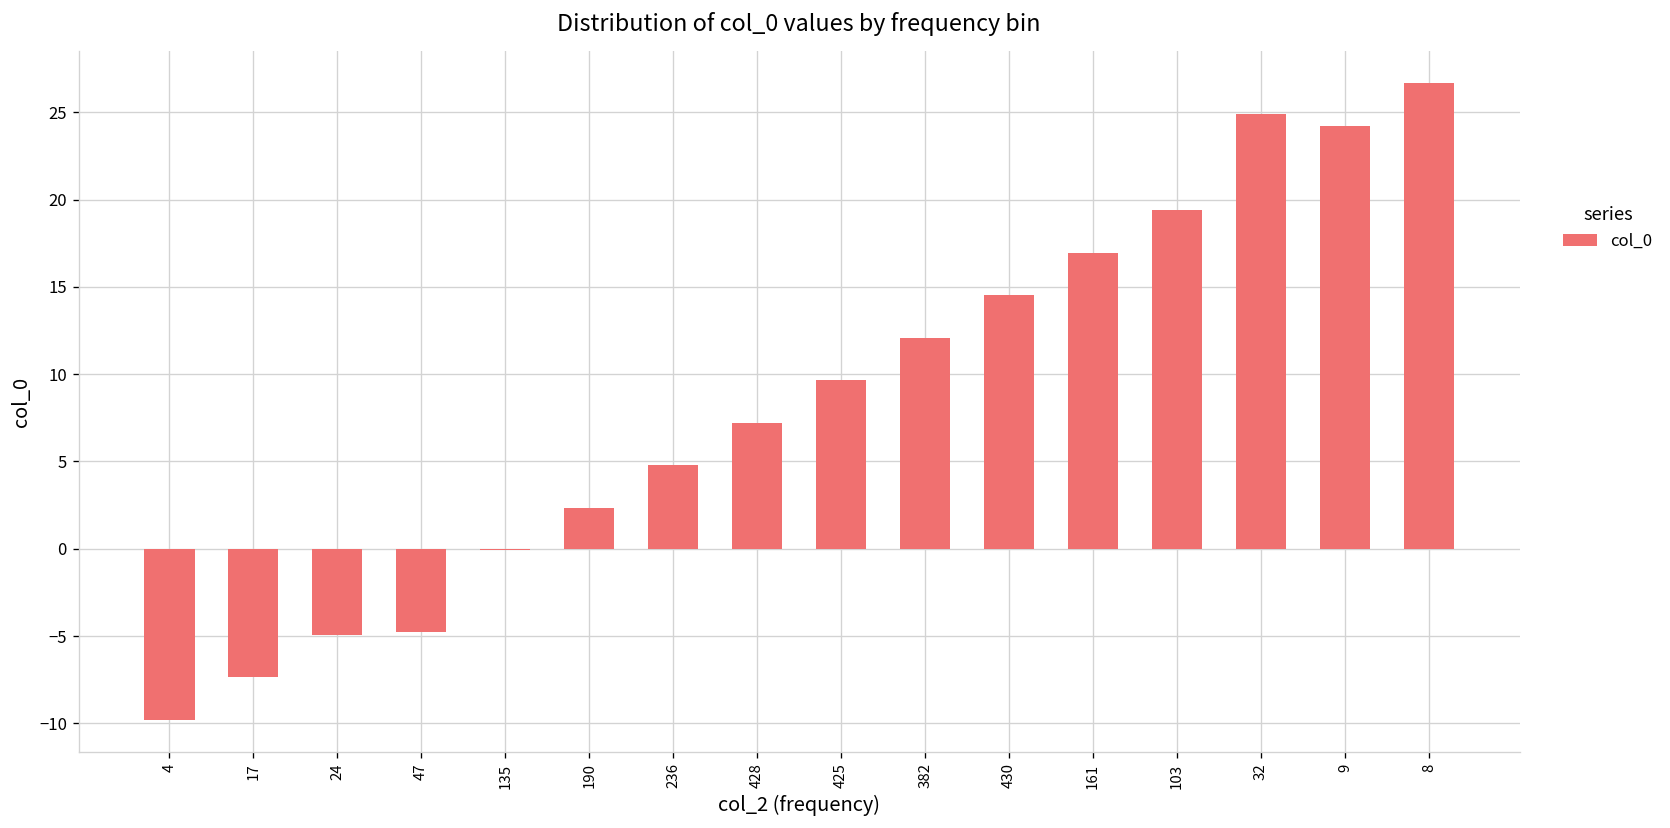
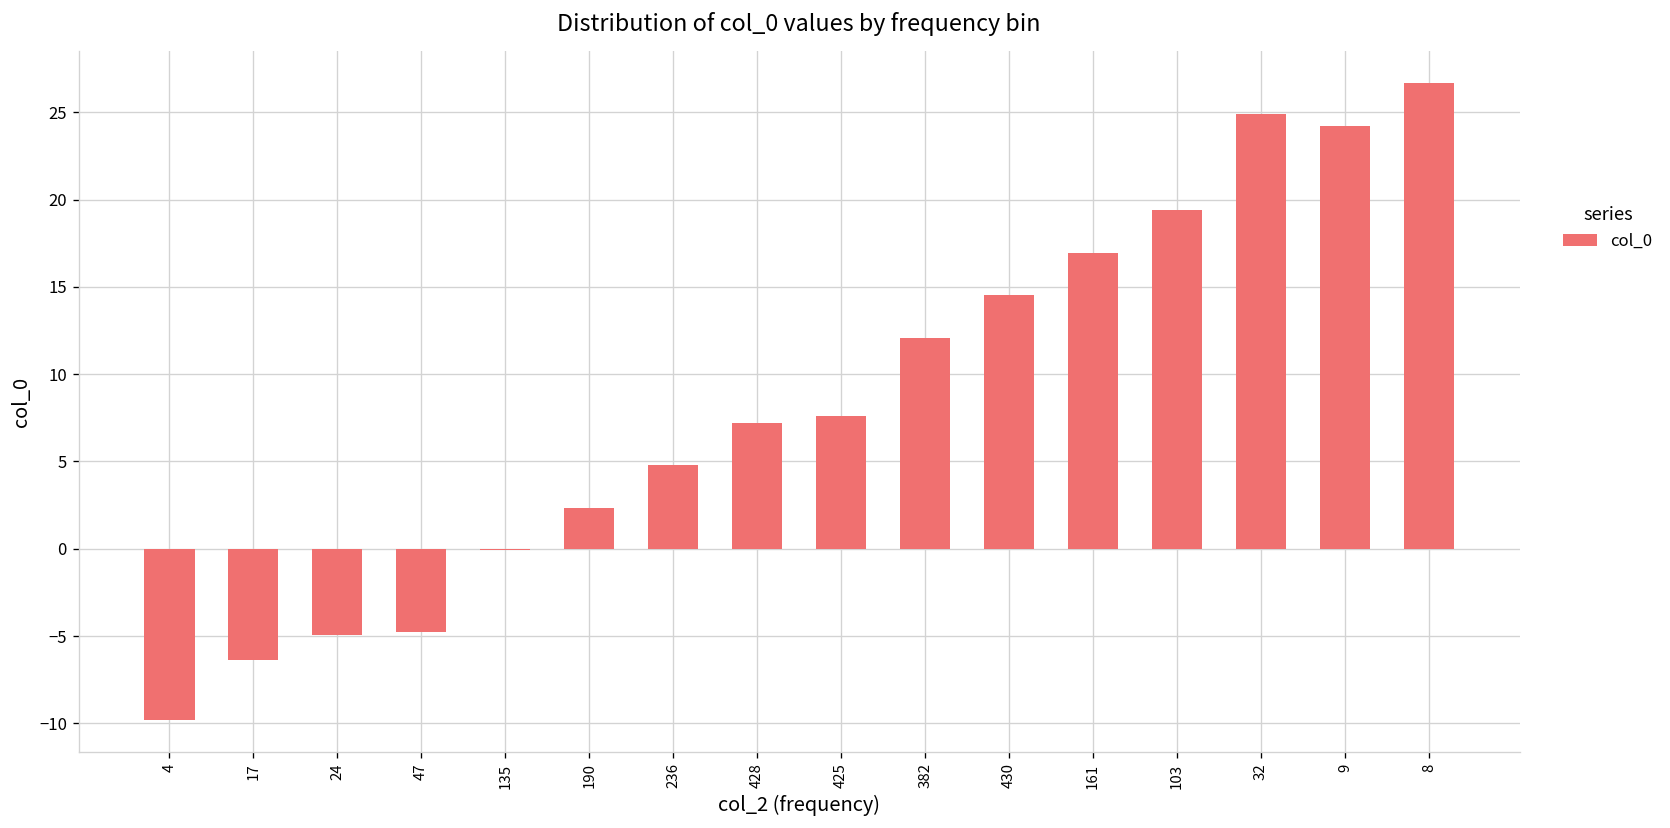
  {
    "4": -9.8,
-   "17": -7.4,
+   "17": -6.4,
    "24": -4.9,
    "47": -4.8,
    "190": 2.4,
    "236": 4.8,
    "428": 7.2,
-   "425": 9.7,
+   "425": 7.6,
    "382": 12.1,
    "430": 14.5,
    "161": 16.9,
    "103": 19.4,
    "32": 24.9,
    "9": 24.2,
    "8": 26.7
  }
